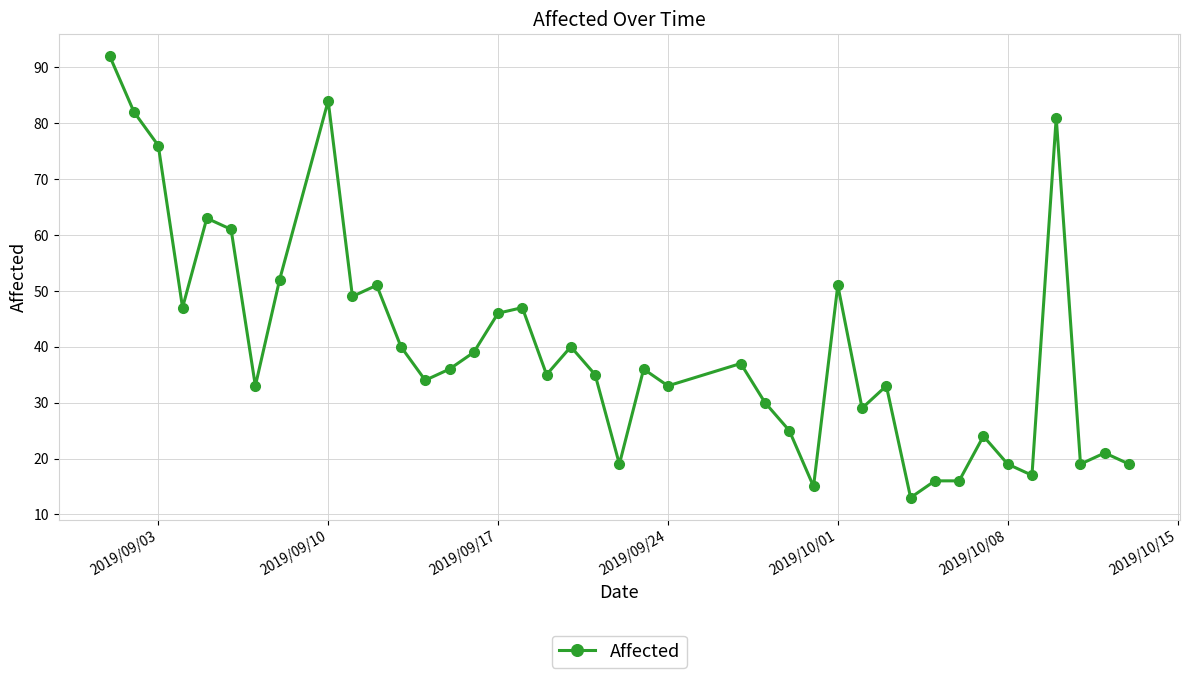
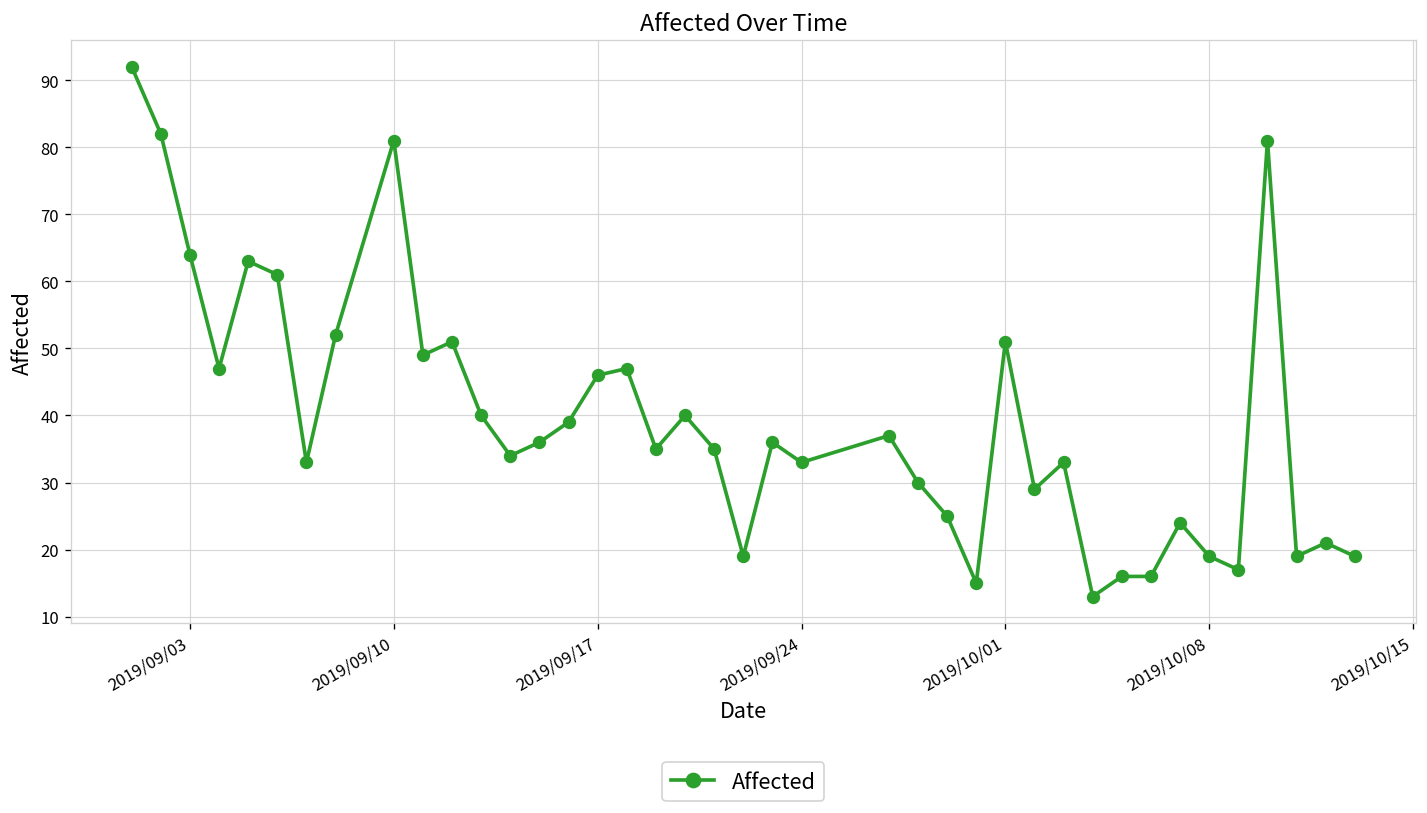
  {
-   "2019/09/03": 76,
-   "2019/09/10": 84,
+   "2019/09/03": 64,
+   "2019/09/10": 81,
    "2019/09/17": 46,
    "2019/09/24": 33,
    "2019/10/01": 51,
    "2019/10/08": 19
  }
